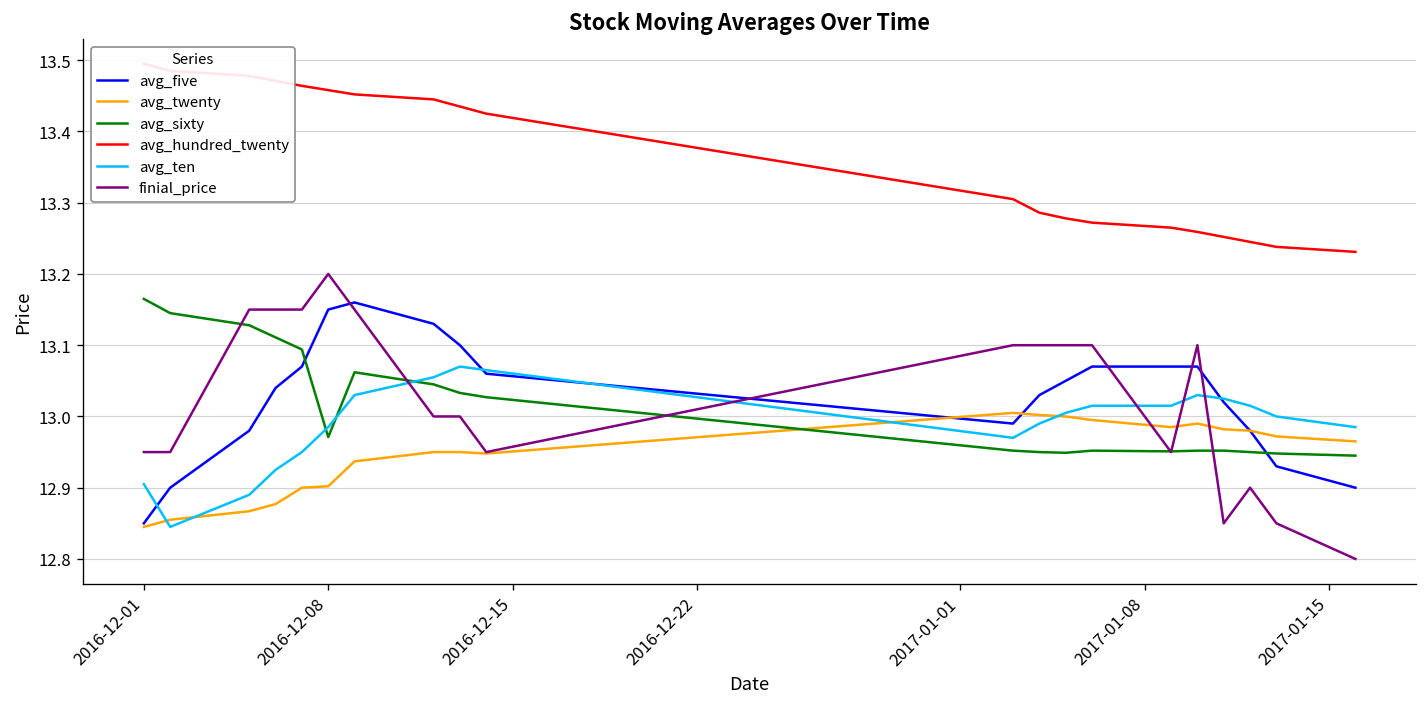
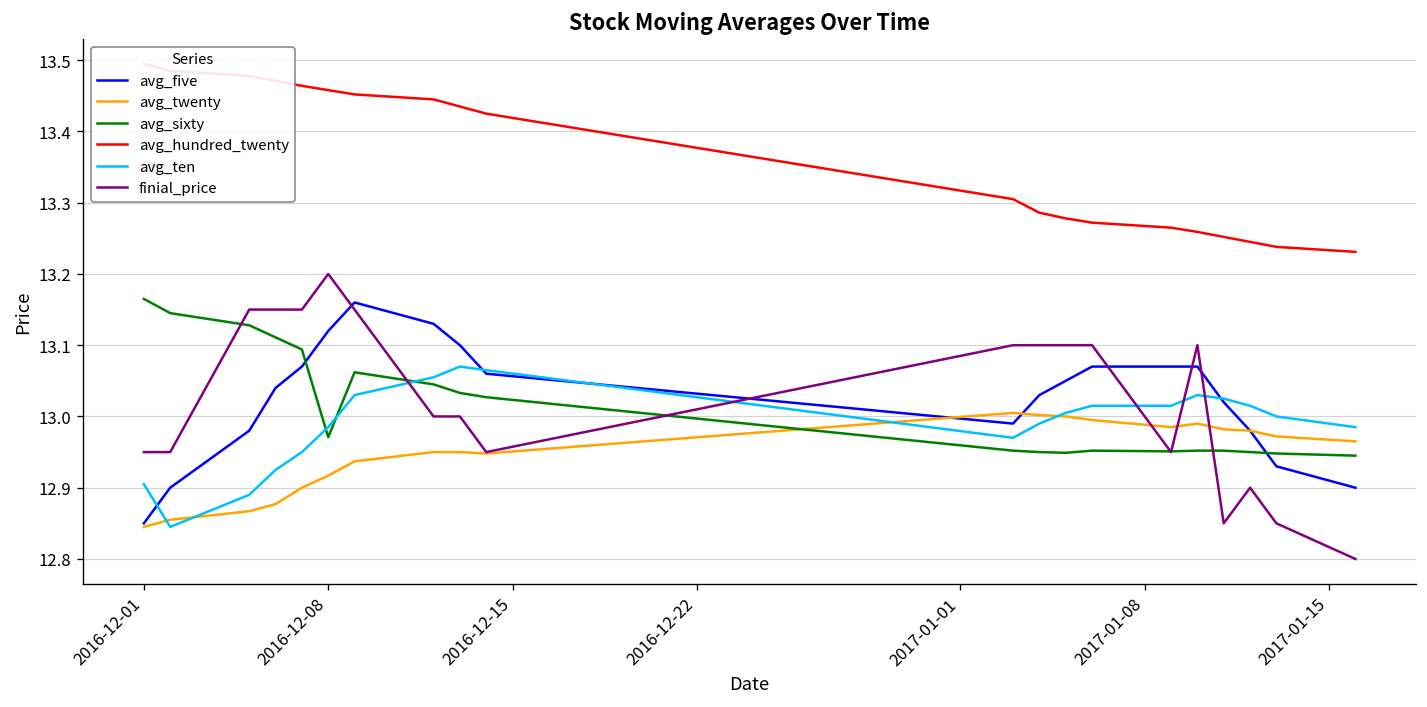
  {
    "avg_five": {
      "2016-12-01": 12.85,
-     "2016-12-08": 13.15
+     "2016-12-08": 13.12
    },
    "avg_twenty": {
      "2016-12-01": 12.85,
-     "2016-12-08": 12.90
+     "2016-12-08": 12.92
    },
    "avg_sixty": {
      "2016-12-01": 13.17,
      "2016-12-08": 12.97
    },
    "avg_hundred_twenty": {
      "2016-12-08": 13.46
    },
    "avg_ten": {
      "2016-12-01": 12.91,
      "2016-12-08": 12.99
    },
    "finial_price": {
      "2016-12-01": 12.95,
      "2016-12-08": 13.20
    }
  }
